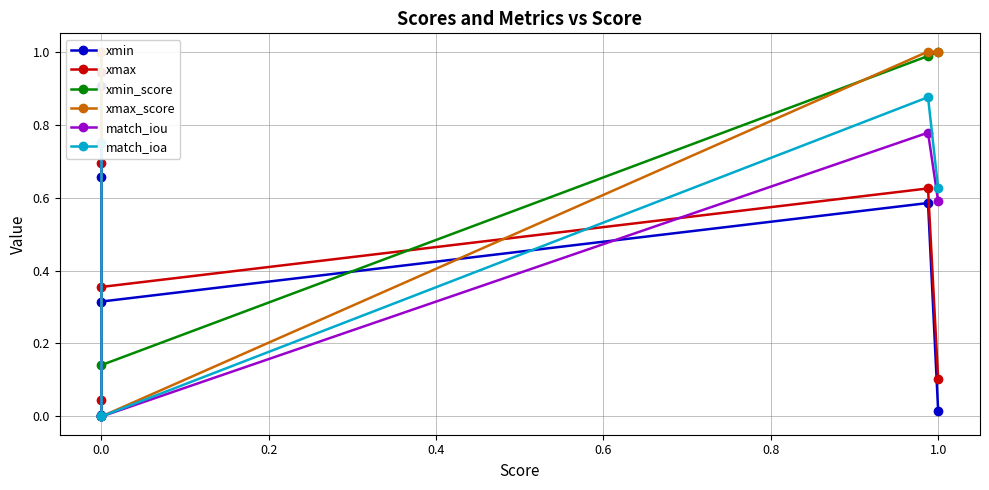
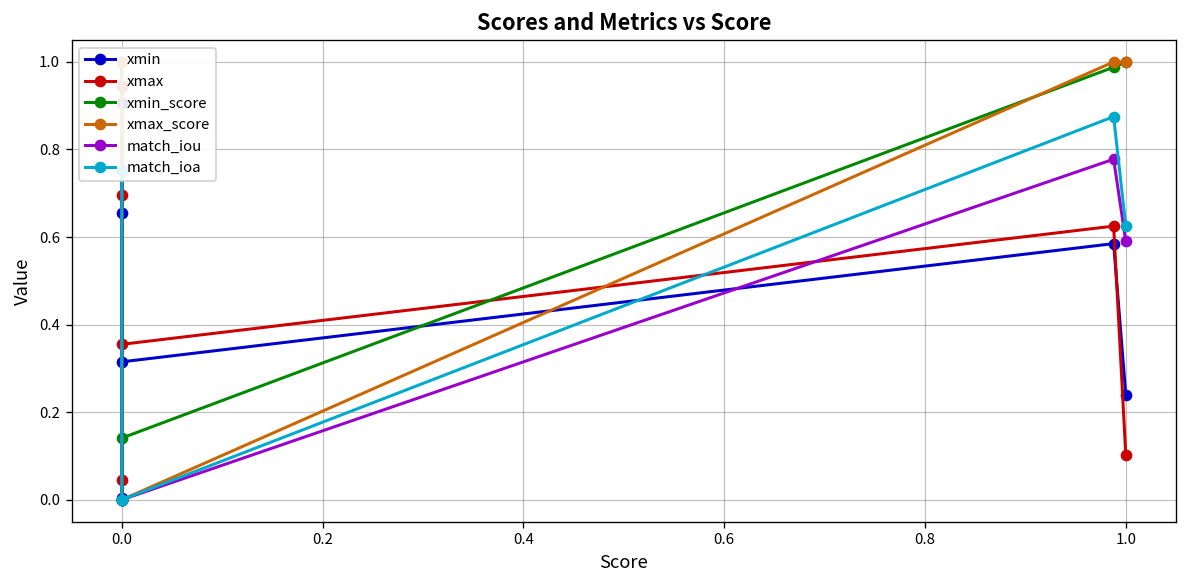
  {
    "xmin": {
-     "1.0": 0.02
+     "1.0": 0.24
    },
    "xmax": {
      "1.0": 0.10
    },
    "match_iou": {
      "1.0": 0.59
    },
    "match_ioa": {
      "1.0": 0.63
    }
  }
